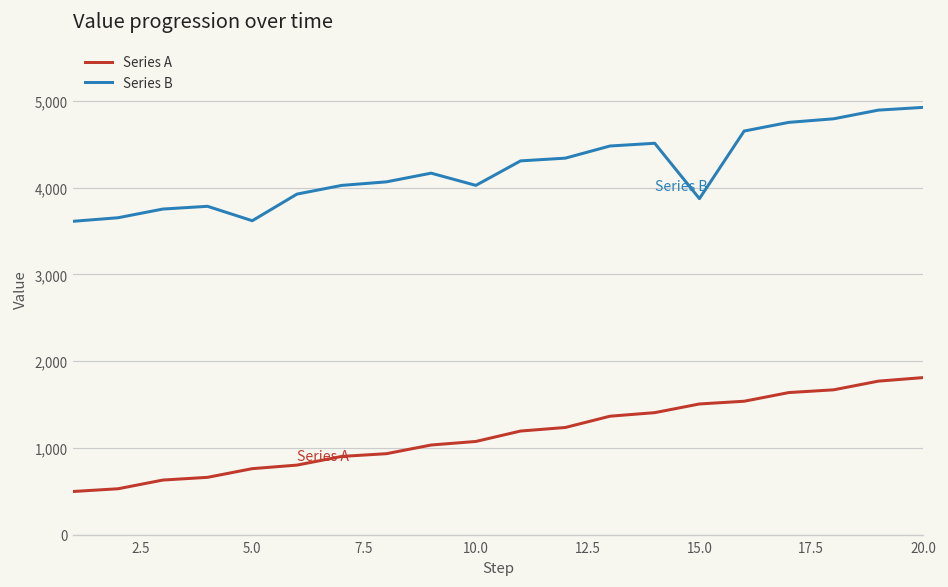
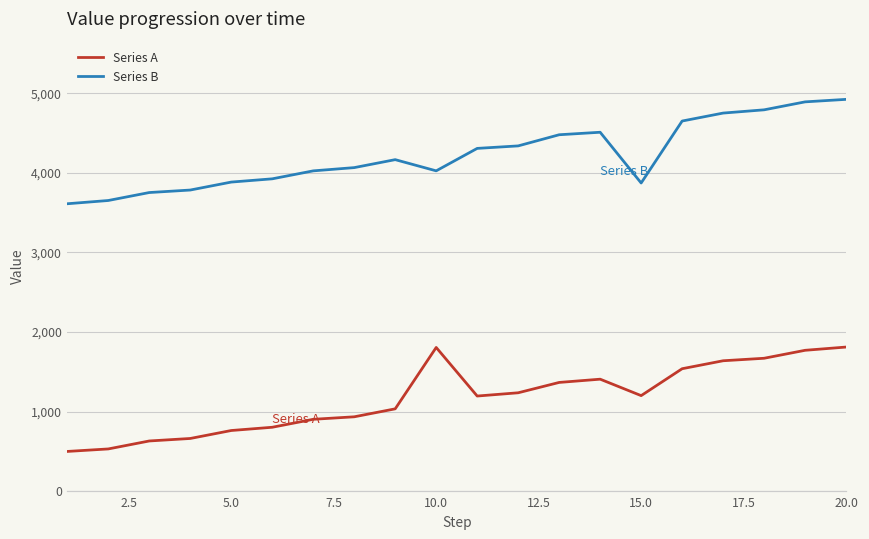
  {
    "Series A": {
      "5.0": "800",
-     "10.0": "1,100",
-     "15.0": "1,500",
+     "10.0": "1,800",
+     "15.0": "1,200",
      "20.0": "1,800"
    },
    "Series B": {
-     "5.0": "3,600",
+     "5.0": "3,900",
      "10.0": "4,000",
      "15.0": "3,900",
      "20.0": "4,900"
    }
  }
